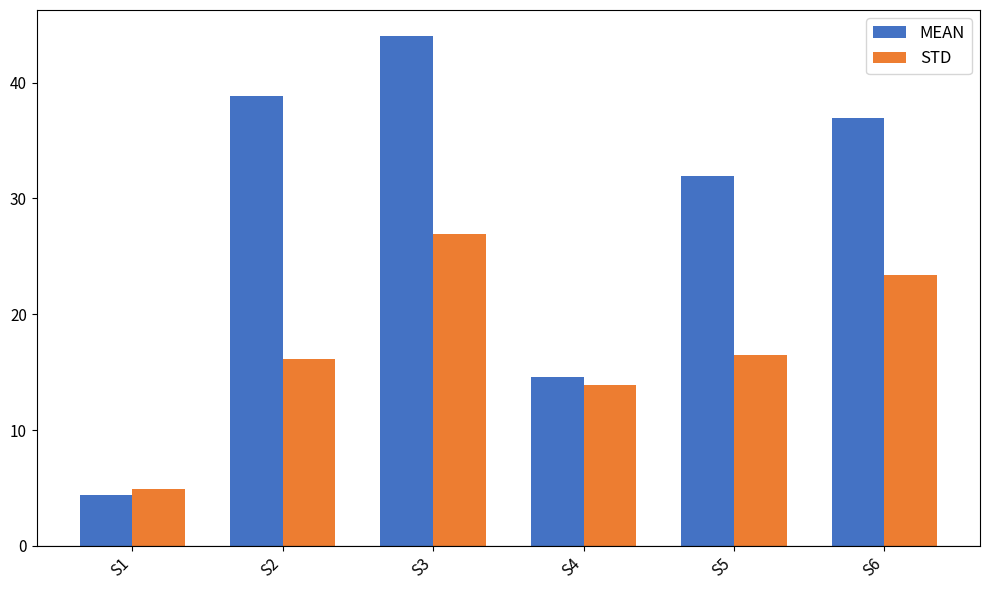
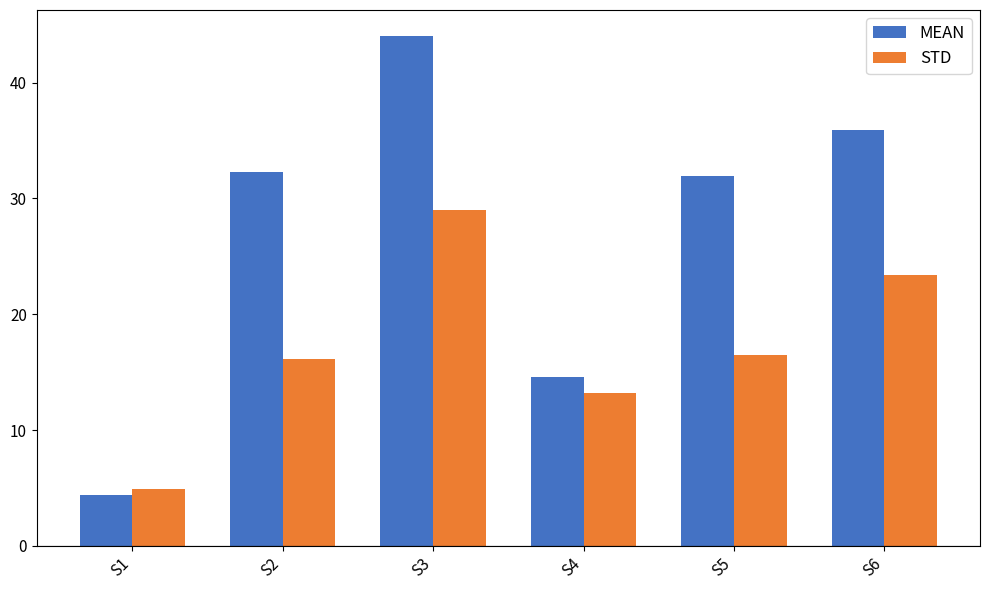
  {
    "MEAN": {
      "S1": 4.4,
-     "S2": 38.8,
+     "S2": 32.3,
      "S3": 44.1,
      "S4": 14.6,
      "S5": 31.9,
-     "S6": 37.0
+     "S6": 35.9
    },
    "STD": {
      "S1": 4.9,
      "S2": 16.2,
-     "S3": 26.9,
-     "S4": 13.9,
+     "S3": 29.0,
+     "S4": 13.2,
      "S5": 16.5,
      "S6": 23.4
    }
  }
